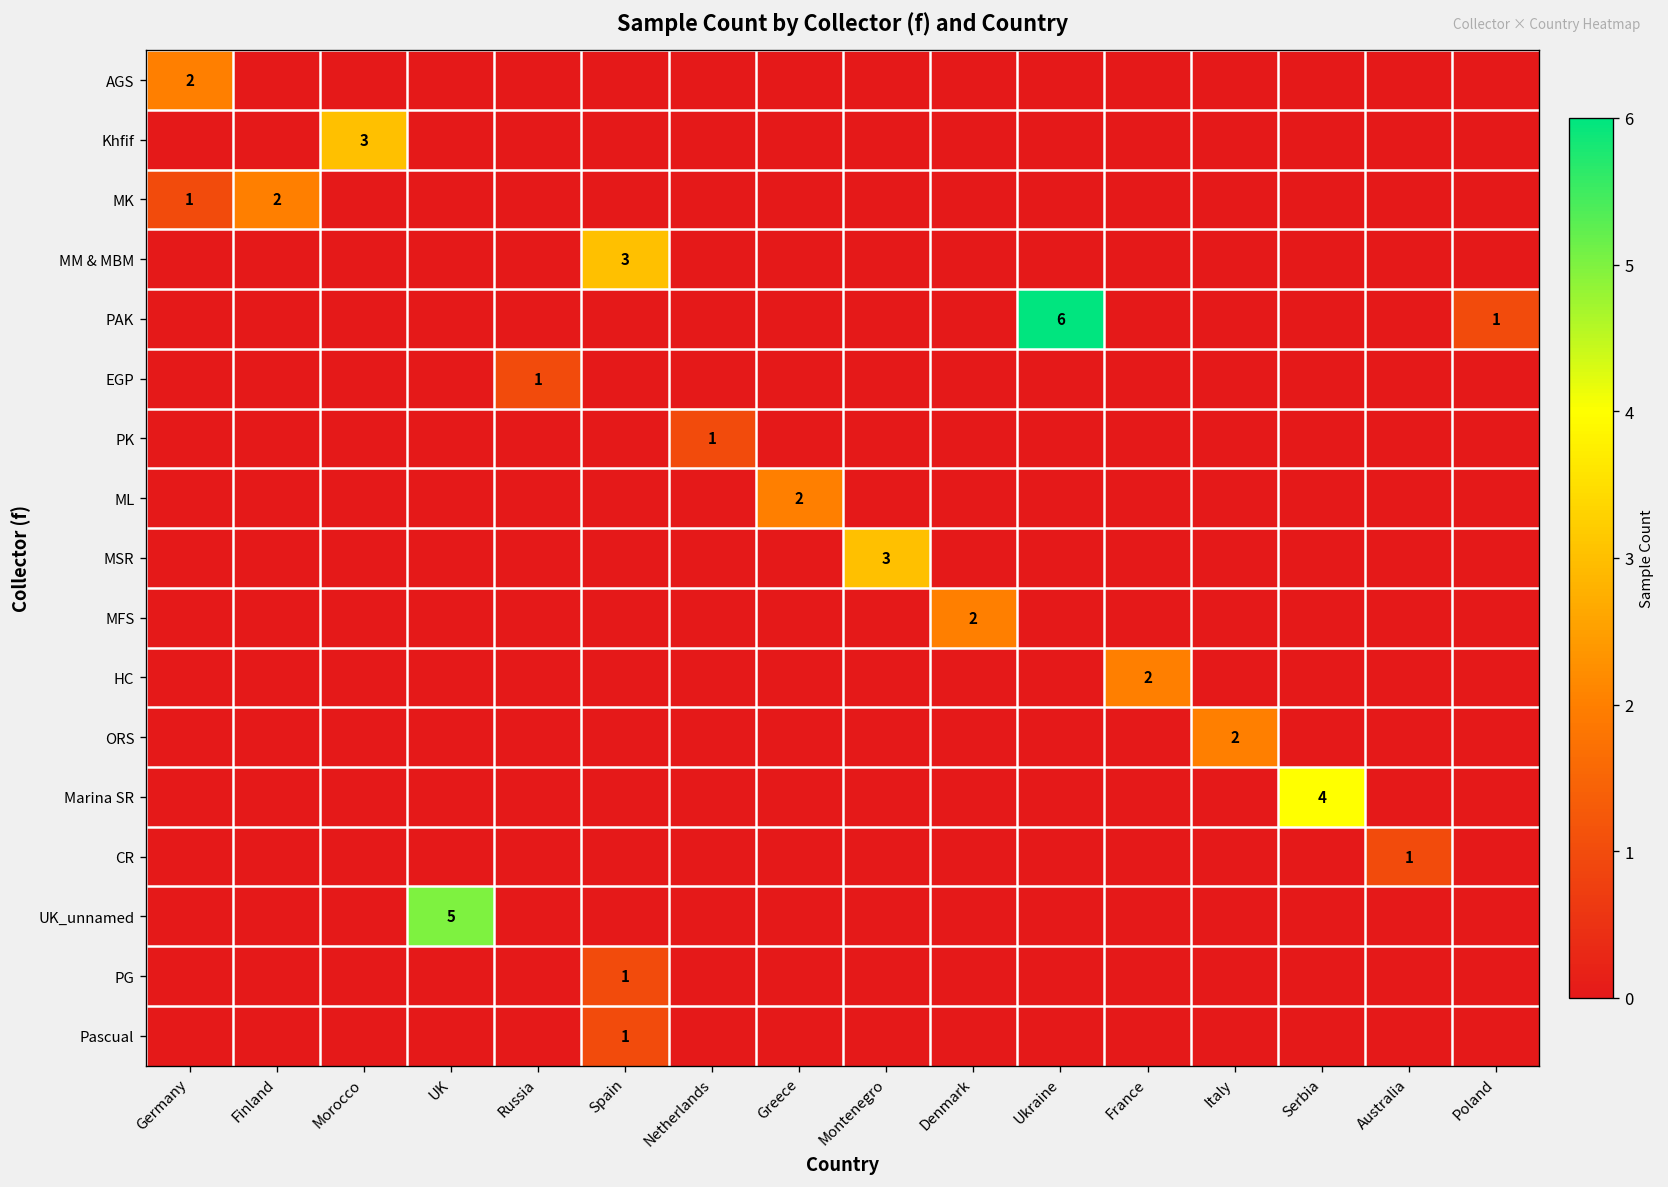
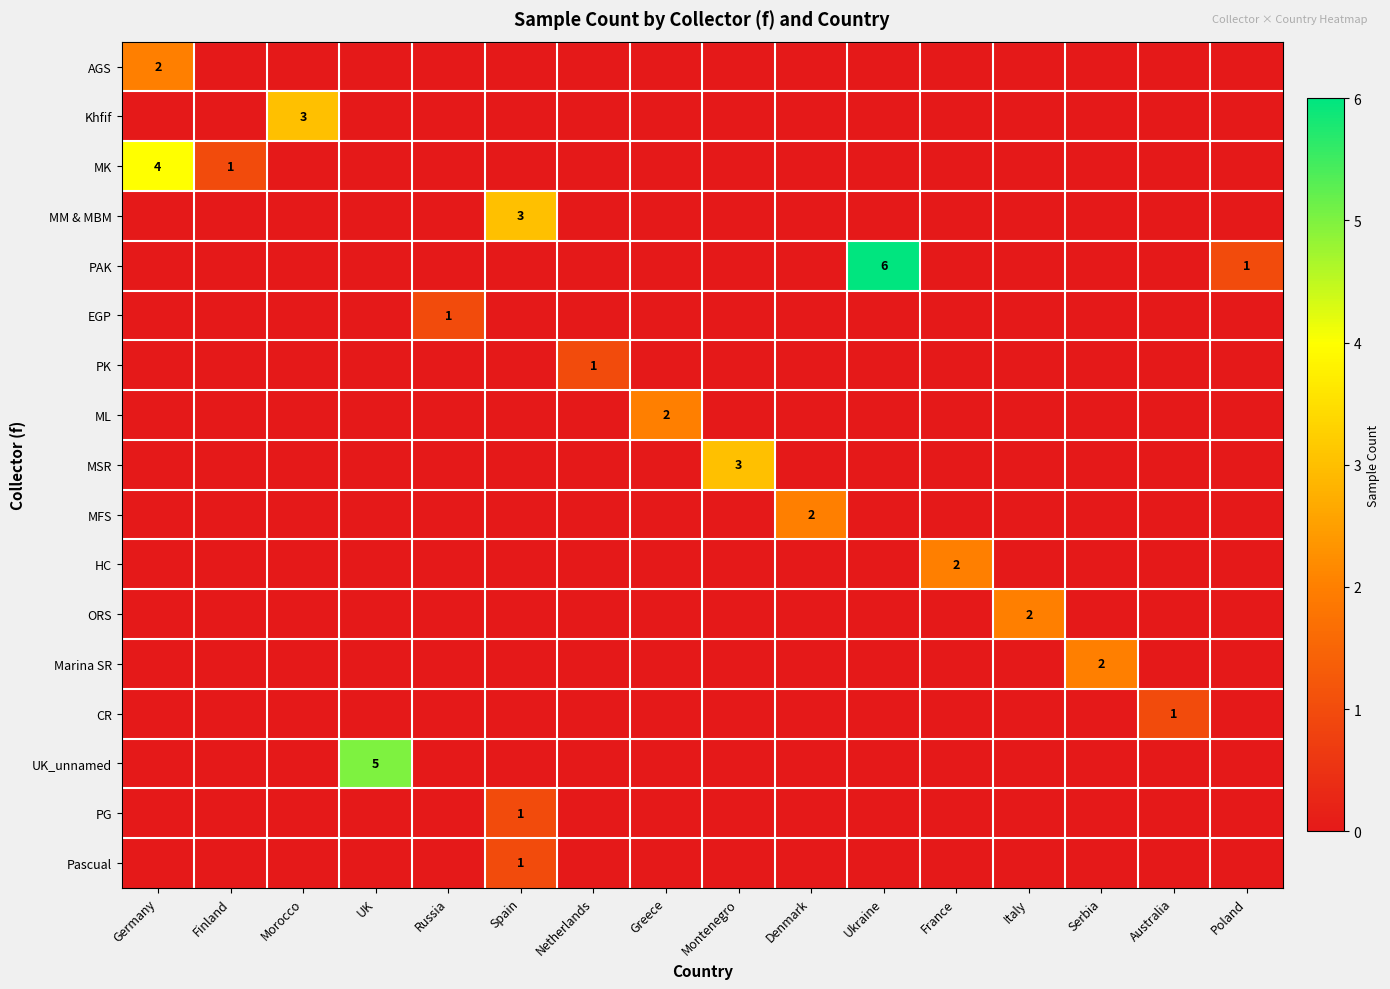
  {
    "AGS": {
      "Germany": 2
    },
    "Khfif": {
      "Morocco": 3
    },
    "MK": {
-     "Germany": 1,
-     "Finland": 2
+     "Germany": 4,
+     "Finland": 1
    },
    "MM & MBM": {
      "Spain": 3
    },
    "PAK": {
      "Ukraine": 6,
      "Poland": 1
    },
    "EGP": {
      "Russia": 1
    },
    "PK": {
      "Netherlands": 1
    },
    "ML": {
      "Greece": 2
    },
    "MSR": {
      "Montenegro": 3
    },
    "MFS": {
      "Denmark": 2
    },
    "HC": {
      "France": 2
    },
    "ORS": {
      "Italy": 2
    },
    "Marina SR": {
-     "Serbia": 4
+     "Serbia": 2
    },
    "CR": {
      "Australia": 1
    },
    "UK_unnamed": {
      "UK": 5
    },
    "PG": {
      "Spain": 1
    },
    "Pascual": {
      "Spain": 1
    }
  }
